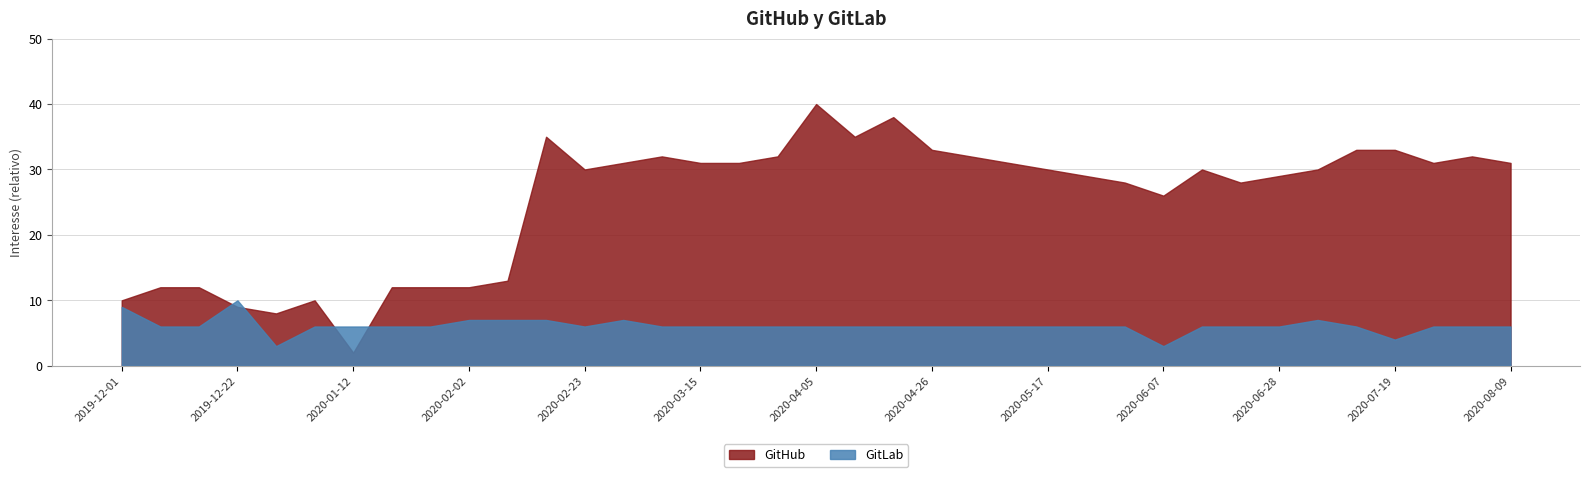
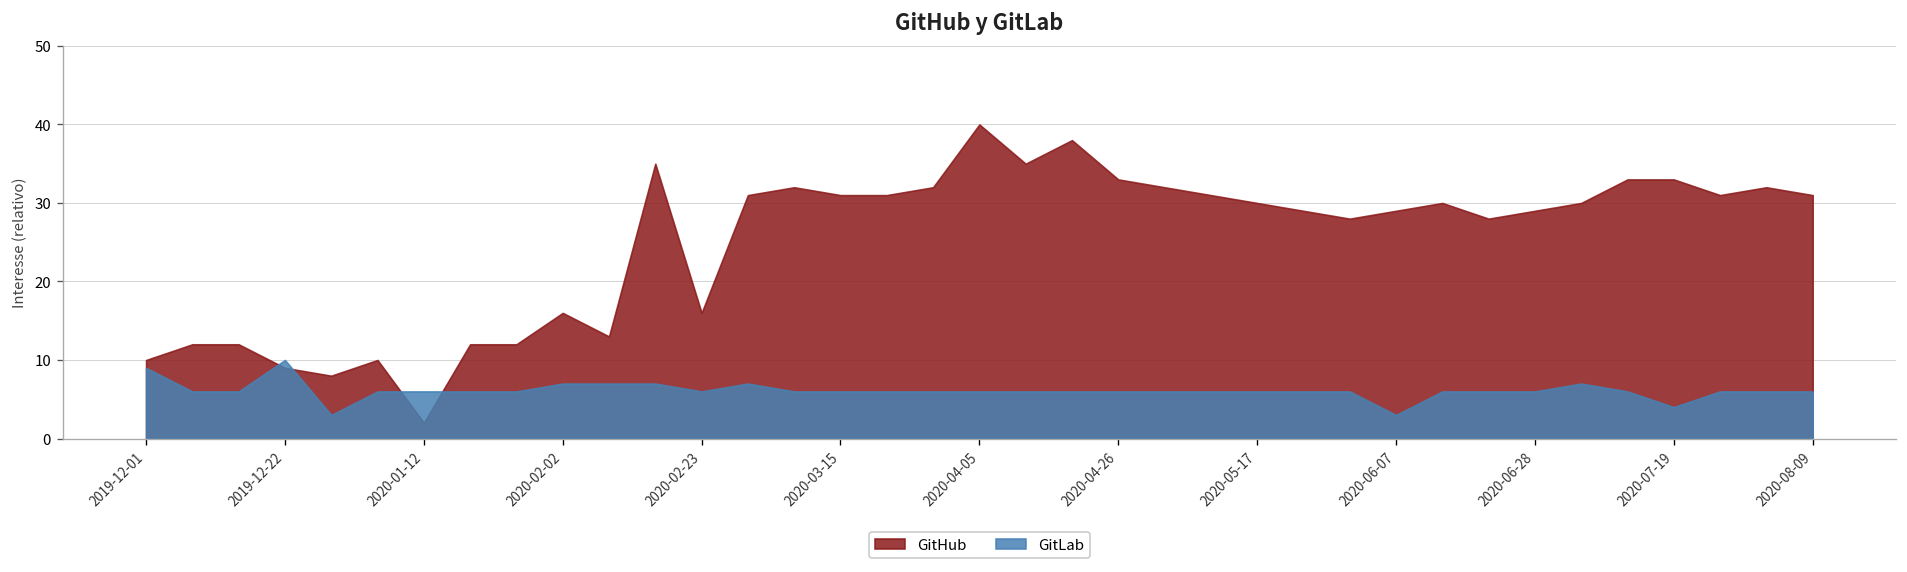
  {
    "GitHub": {
      "2019-12-01": 10,
      "2019-12-22": 9,
      "2020-01-12": 2,
-     "2020-02-02": 12,
-     "2020-02-23": 30,
+     "2020-02-02": 16,
+     "2020-02-23": 16,
      "2020-03-15": 31,
      "2020-04-05": 40,
      "2020-04-26": 33,
      "2020-05-17": 30,
-     "2020-06-07": 26,
+     "2020-06-07": 29,
      "2020-06-28": 29,
      "2020-07-19": 33,
      "2020-08-09": 31
    },
    "GitLab": {
      "2019-12-01": 9,
      "2019-12-22": 10,
      "2020-01-12": 6,
      "2020-02-02": 7,
      "2020-02-23": 6,
      "2020-03-15": 6,
      "2020-04-05": 6,
      "2020-04-26": 6,
      "2020-05-17": 6,
      "2020-06-07": 3,
      "2020-06-28": 6,
      "2020-07-19": 4,
      "2020-08-09": 6
    }
  }
